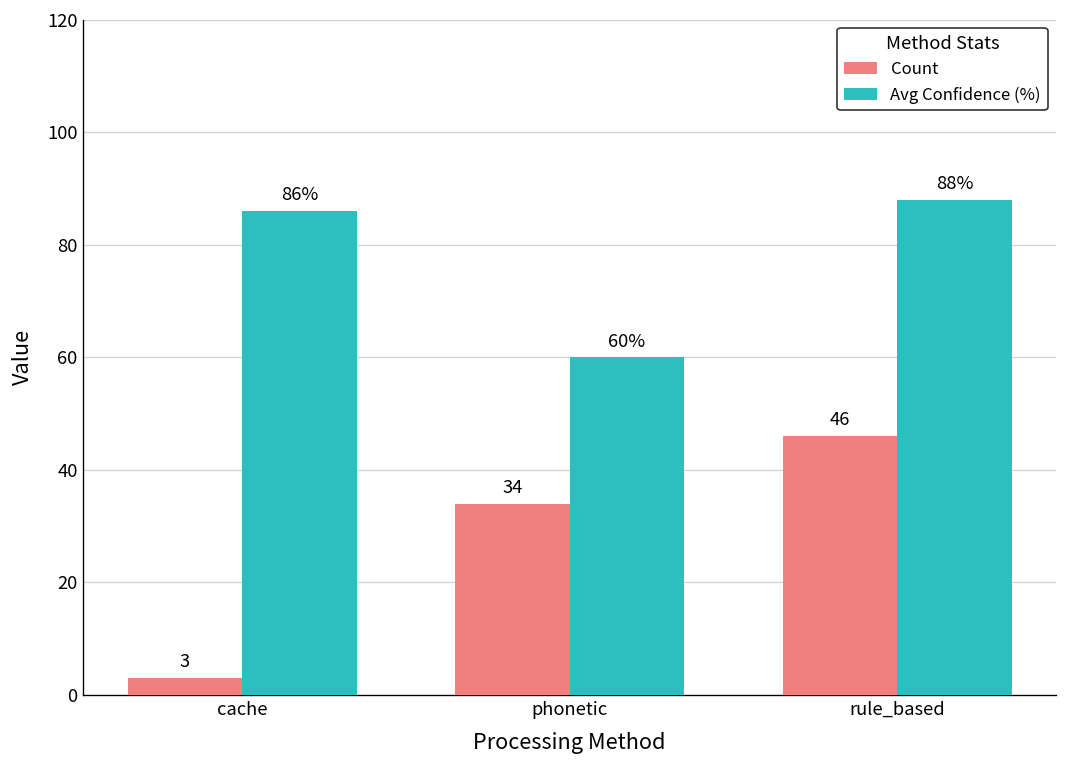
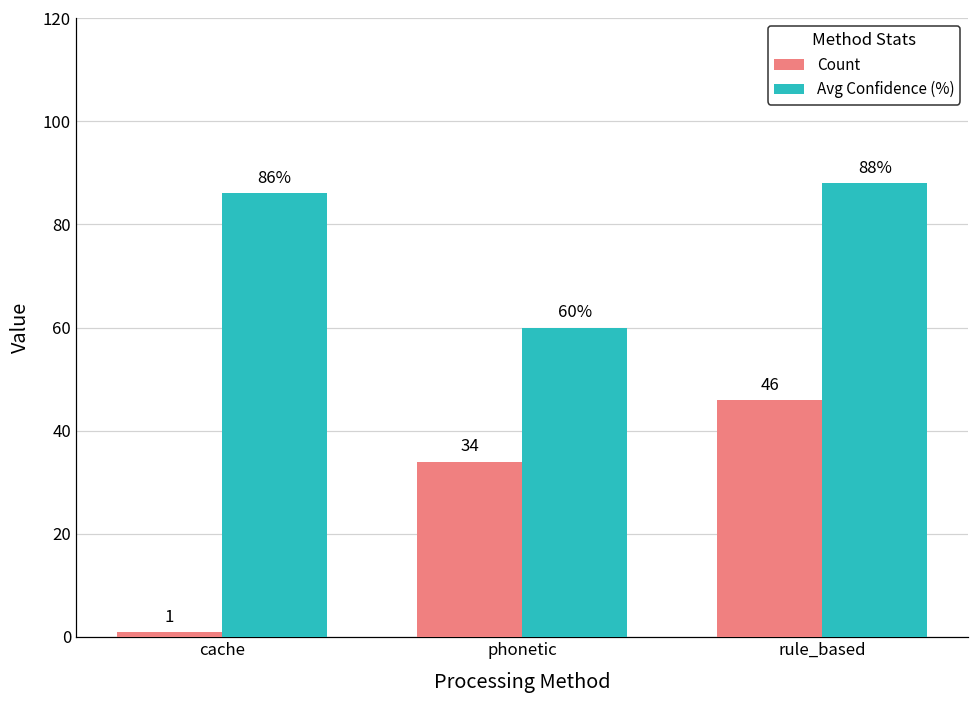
  {
    "Count": {
-     "cache": "3",
+     "cache": "1",
      "phonetic": "34",
      "rule_based": "46"
    },
    "Avg Confidence (%)": {
      "cache": "86%",
      "phonetic": "60%",
      "rule_based": "88%"
    }
  }
